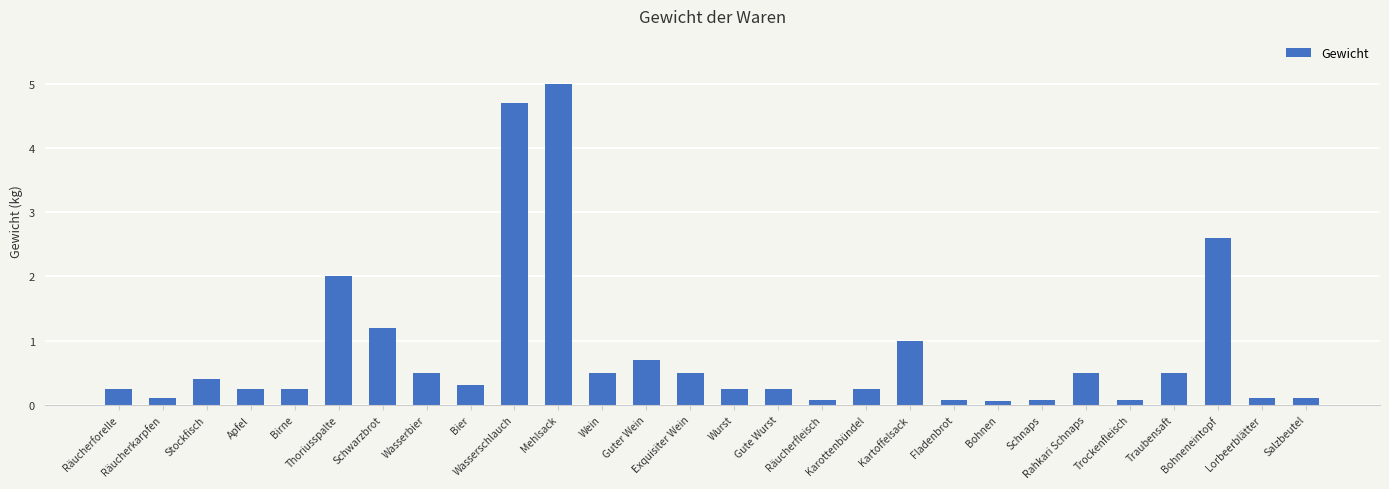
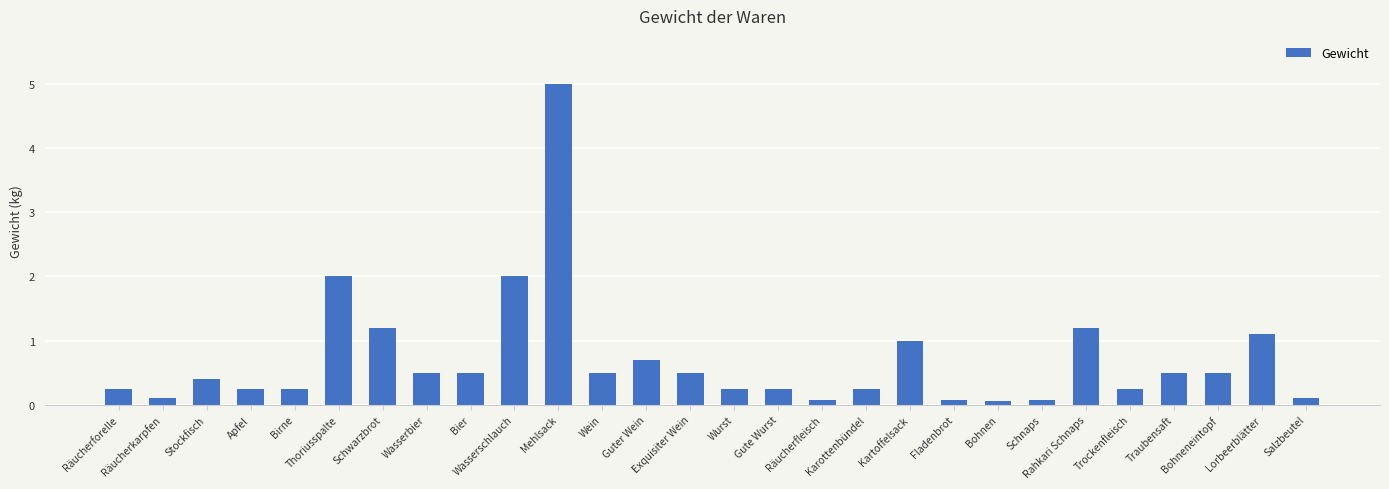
  {
    "Räucherforelle": 0.3,
    "Räucherkarpfen": 0.1,
    "Stockfisch": 0.4,
    "Apfel": 0.3,
    "Birne": 0.3,
    "Thoriusspalte": 2.0,
    "Schwarzbrot": 1.2,
    "Wasserbier": 0.5,
-   "Bier": 0.3,
-   "Wasserschlauch": 4.7,
+   "Bier": 0.5,
+   "Wasserschlauch": 2.0,
    "Mehlsack": 5.0,
    "Wein": 0.5,
    "Guter Wein": 0.7,
    "Exquisiter Wein": 0.5,
    "Wurst": 0.3,
    "Gute Wurst": 0.3,
    "Räucherfleisch": 0.1,
    "Karottenbündel": 0.3,
    "Kartoffelsack": 1.0,
    "Fladenbrot": 0.1,
    "Bohnen": 0.1,
    "Schnaps": 0.1,
-   "Rahkari Schnaps": 0.5,
-   "Trockenfleisch": 0.1,
+   "Rahkari Schnaps": 1.2,
+   "Trockenfleisch": 0.3,
    "Traubensaft": 0.5,
-   "Bohneneintopf": 2.6,
-   "Lorbeerblätter": 0.1,
+   "Bohneneintopf": 0.5,
+   "Lorbeerblätter": 1.1,
    "Salzbeutel": 0.1
  }
